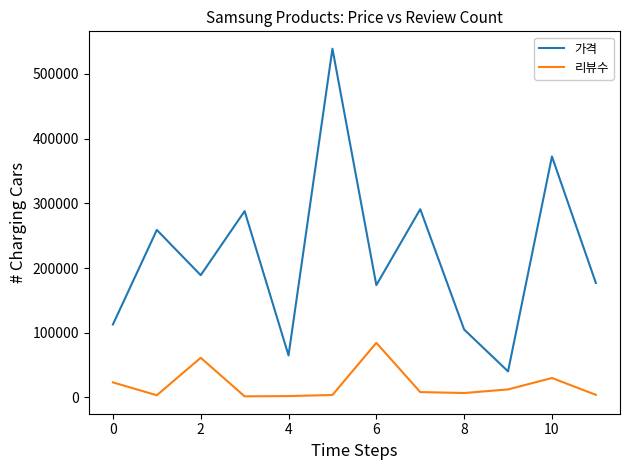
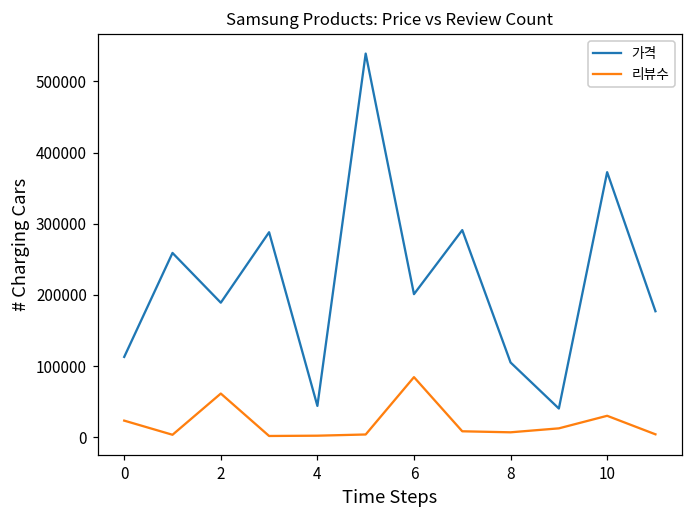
  {
    "가격": {
      "0": 110000,
      "2": 190000,
-     "4": 70000,
-     "6": 170000,
+     "4": 40000,
+     "6": 200000,
      "8": 110000,
      "10": 370000
    },
    "리뷰수": {
      "0": 20000,
      "2": 60000,
      "4": 0,
      "6": 80000,
      "8": 10000,
      "10": 30000
    }
  }
